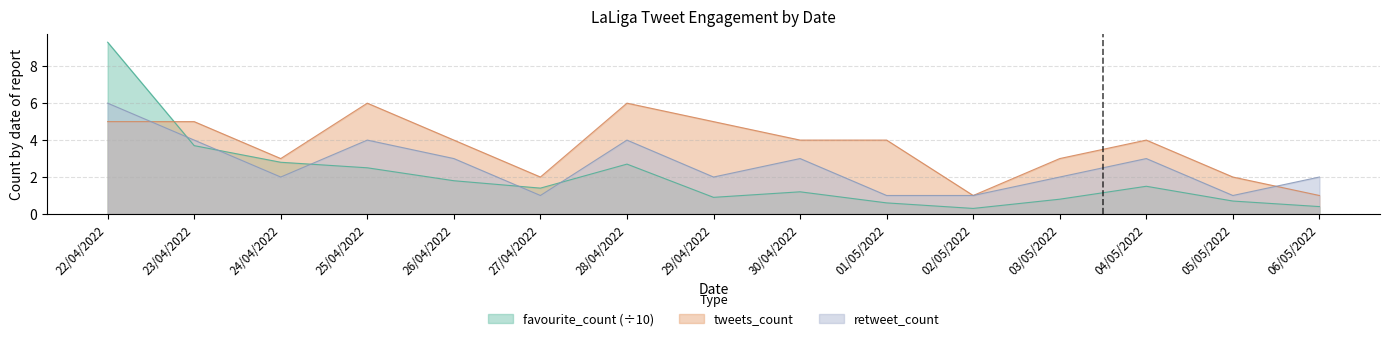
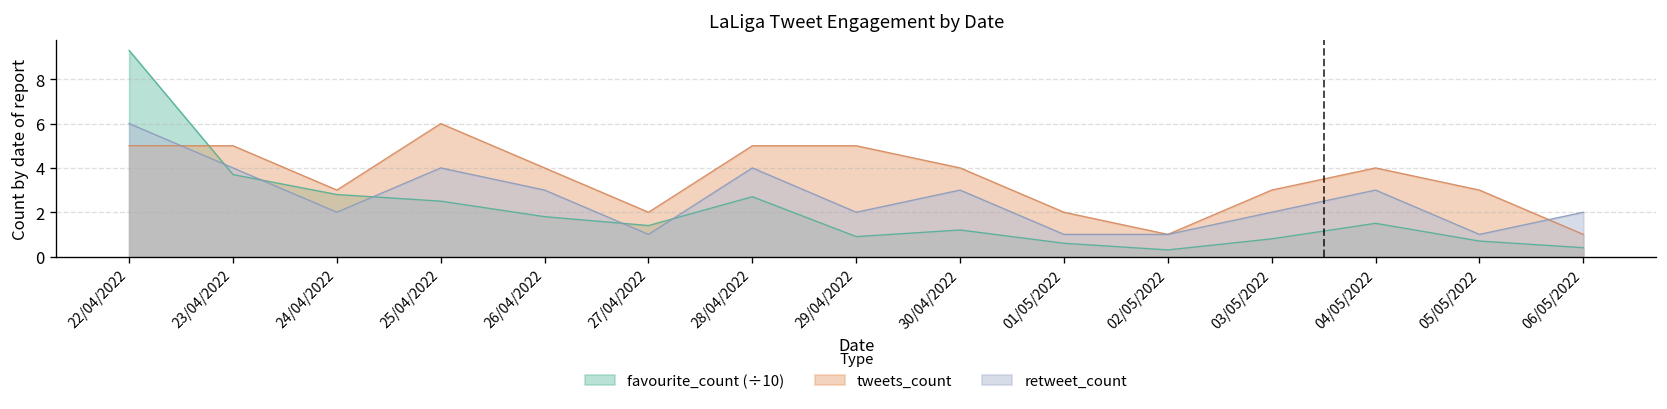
  {
    "tweets_count": {
      "22/04/2022": 5,
      "23/04/2022": 5,
      "24/04/2022": 3,
      "25/04/2022": 6,
      "26/04/2022": 4,
      "27/04/2022": 2,
-     "28/04/2022": 6,
+     "28/04/2022": 5,
      "29/04/2022": 5,
      "30/04/2022": 4,
-     "01/05/2022": 4,
+     "01/05/2022": 2,
      "03/05/2022": 3,
      "04/05/2022": 4,
-     "05/05/2022": 2,
+     "05/05/2022": 3,
      "06/05/2022": 1
    }
  }
